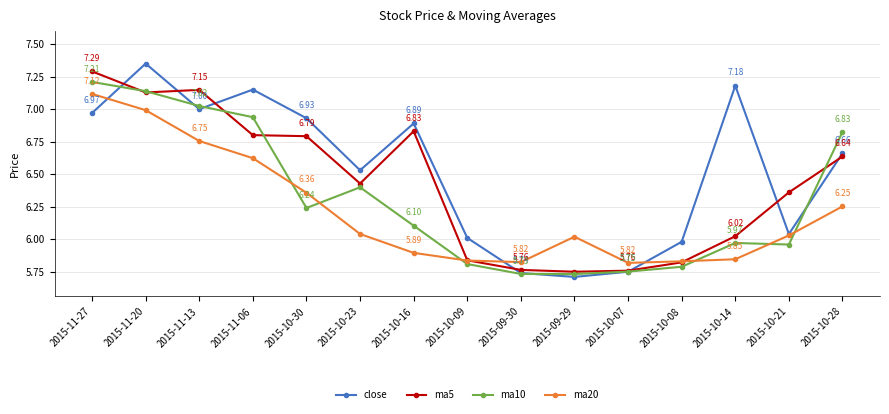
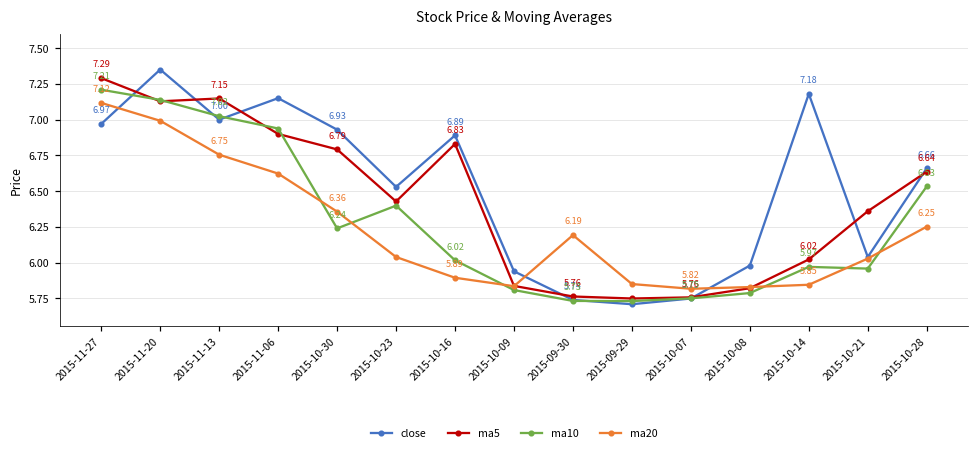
  {
    "close": {
      "2015-11-20": 7.35,
      "2015-11-06": 7.15,
      "2015-10-23": 6.53,
-     "2015-10-09": 6.01,
+     "2015-10-09": 5.94,
      "2015-09-29": 5.71,
      "2015-10-08": 5.98
    },
    "ma5": {
-     "2015-11-06": 6.8,
+     "2015-11-06": 6.9,
      "2015-10-23": 6.43,
      "2015-10-21": 6.36
    },
    "ma10": {
-     "2015-10-16": 6.10,
-     "2015-10-28": 6.83
+     "2015-10-16": 6.02,
+     "2015-10-28": 6.53
    },
    "ma20": {
      "2015-11-13": 6.75,
      "2015-10-30": 6.36,
      "2015-10-16": 5.89,
-     "2015-09-30": 5.82,
-     "2015-09-29": 6.02,
+     "2015-09-30": 6.19,
+     "2015-09-29": 5.85,
      "2015-10-07": 5.82,
      "2015-10-28": 6.25
    }
  }
